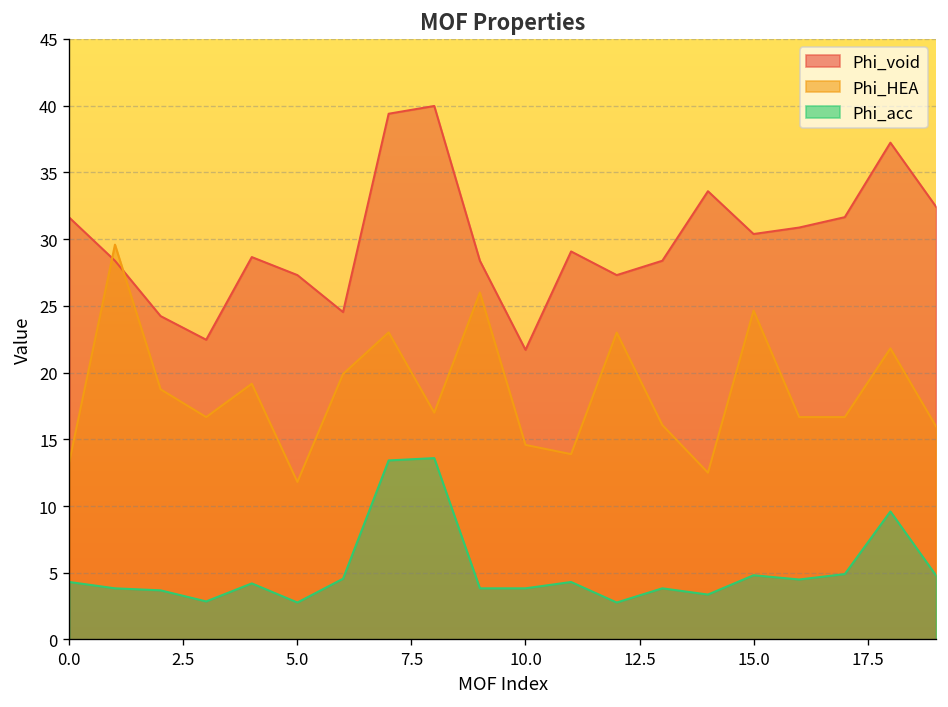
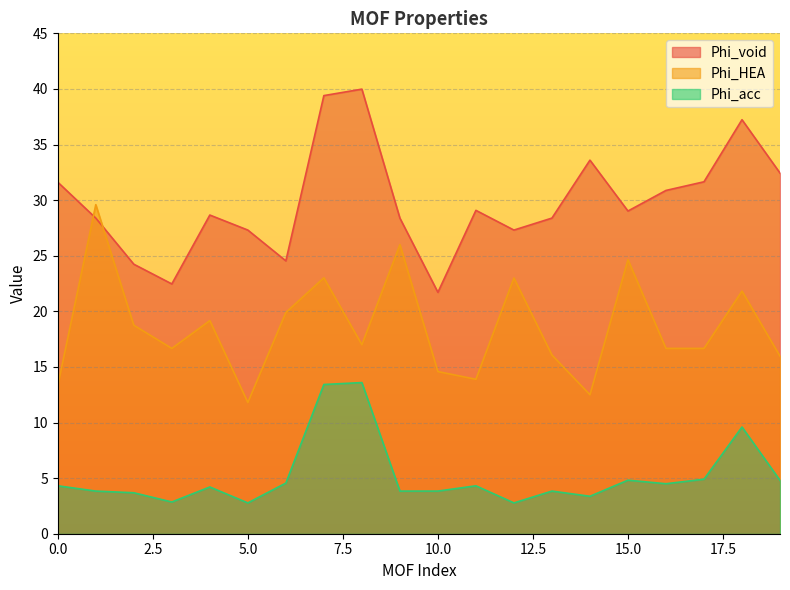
  {
    "Phi_void": {
      "0.0": 31.6,
      "5.0": 27.3,
      "10.0": 21.7,
-     "15.0": 30.4
+     "15.0": 29.0
    },
    "Phi_HEA": {
      "0.0": 13.3,
      "5.0": 11.8,
      "10.0": 14.6,
      "15.0": 24.7
    },
    "Phi_acc": {
      "0.0": 4.3,
      "5.0": 2.8,
      "10.0": 3.8,
      "15.0": 4.8
    }
  }
